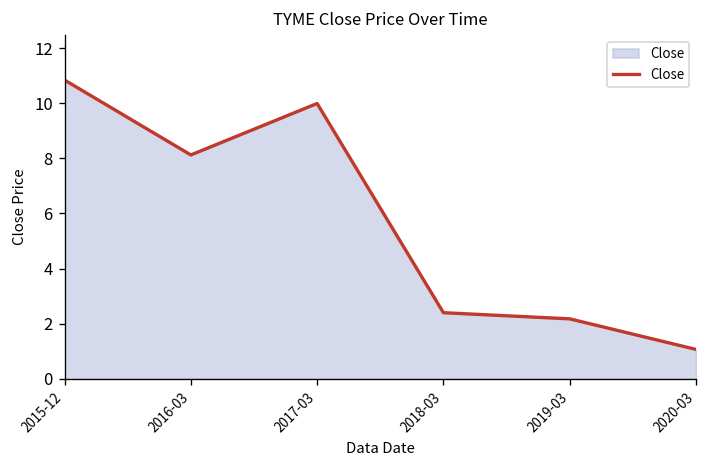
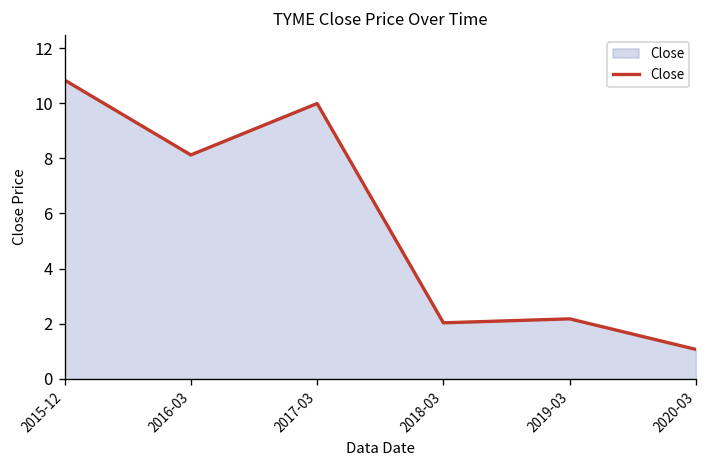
  {
    "2015-12": 10.8,
    "2016-03": 8.1,
    "2017-03": 10.0,
-   "2018-03": 2.4,
+   "2018-03": 2.0,
    "2019-03": 2.2,
    "2020-03": 1.1
  }
